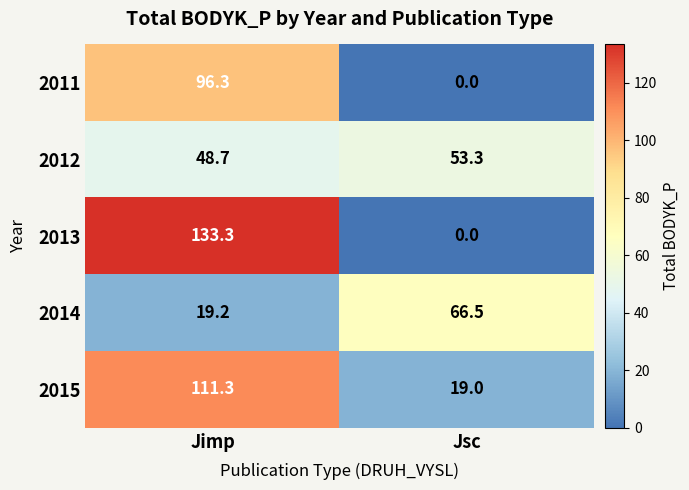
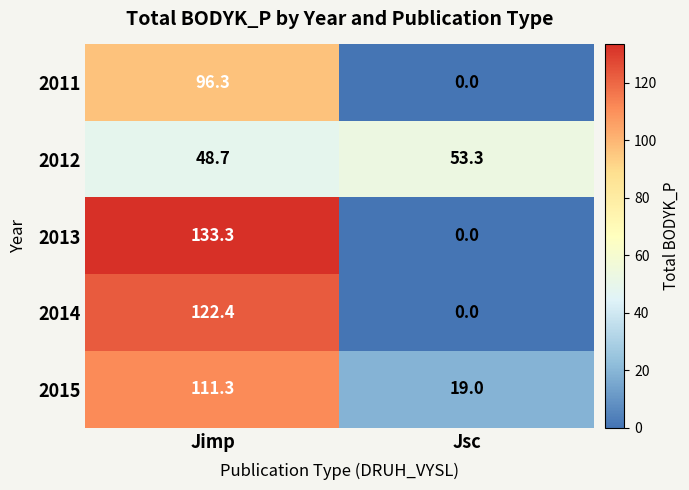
  {
    "2011": {
      "Jimp": 96.3,
      "Jsc": 0.0
    },
    "2012": {
      "Jimp": 48.7,
      "Jsc": 53.3
    },
    "2013": {
      "Jimp": 133.3,
      "Jsc": 0.0
    },
    "2014": {
-     "Jimp": 19.2,
-     "Jsc": 66.5
+     "Jimp": 122.4,
+     "Jsc": 0.0
    },
    "2015": {
      "Jimp": 111.3,
      "Jsc": 19.0
    }
  }
